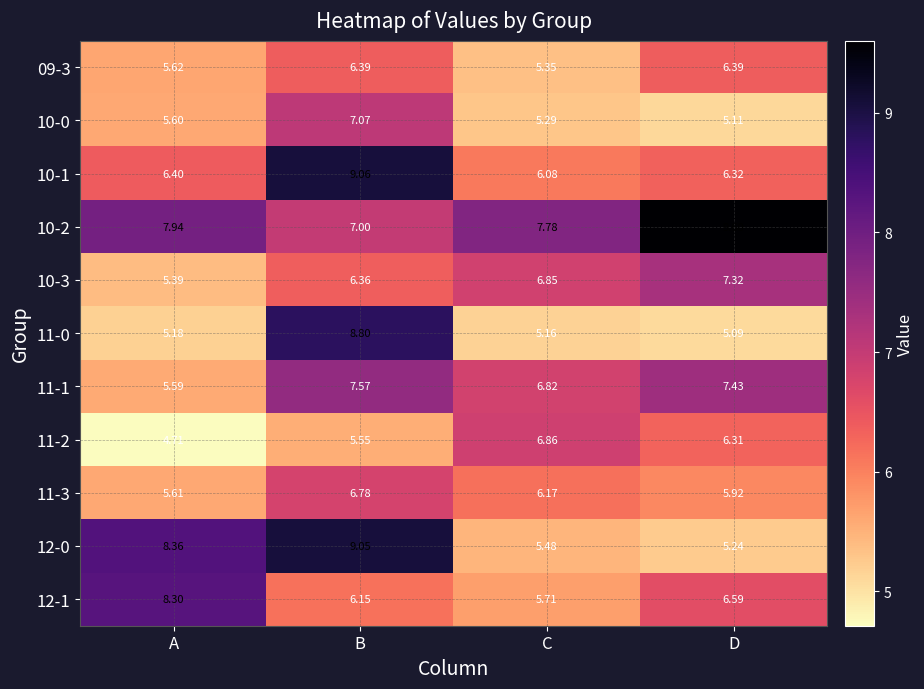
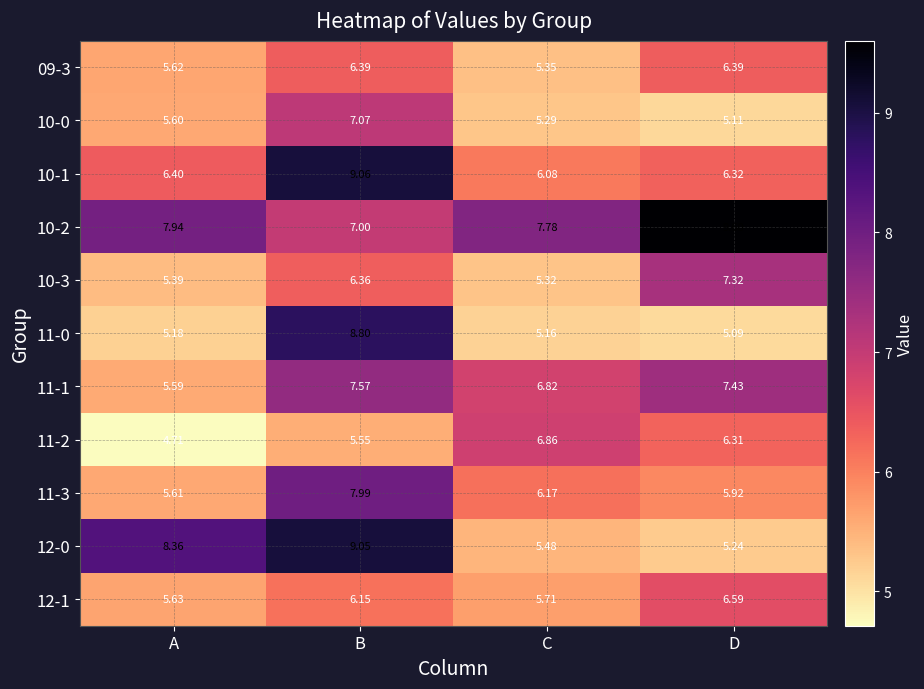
  {
    "09-3": {
      "A": 5.62,
      "B": 6.39,
      "C": 5.35,
      "D": 6.39
    },
    "10-0": {
      "A": 5.60,
      "B": 7.07,
      "C": 5.29,
      "D": 5.11
    },
    "10-1": {
      "A": 6.40,
      "B": 9.06,
      "C": 6.08,
      "D": 6.32
    },
    "10-2": {
      "A": 7.94,
      "B": 7.00,
      "C": 7.78
    },
    "10-3": {
      "A": 5.39,
      "B": 6.36,
-     "C": 6.85,
+     "C": 5.32,
      "D": 7.32
    },
    "11-0": {
      "A": 5.18,
      "B": 8.80,
      "C": 5.16,
      "D": 5.09
    },
    "11-1": {
      "A": 5.59,
      "B": 7.57,
      "C": 6.82,
      "D": 7.43
    },
    "11-2": {
      "A": 4.71,
      "B": 5.55,
      "C": 6.86,
      "D": 6.31
    },
    "11-3": {
      "A": 5.61,
-     "B": 6.78,
+     "B": 7.99,
      "C": 6.17,
      "D": 5.92
    },
    "12-0": {
      "A": 8.36,
      "B": 9.05,
      "C": 5.48,
      "D": 5.24
    },
    "12-1": {
-     "A": 8.30,
+     "A": 5.63,
      "B": 6.15,
      "C": 5.71,
      "D": 6.59
    }
  }
